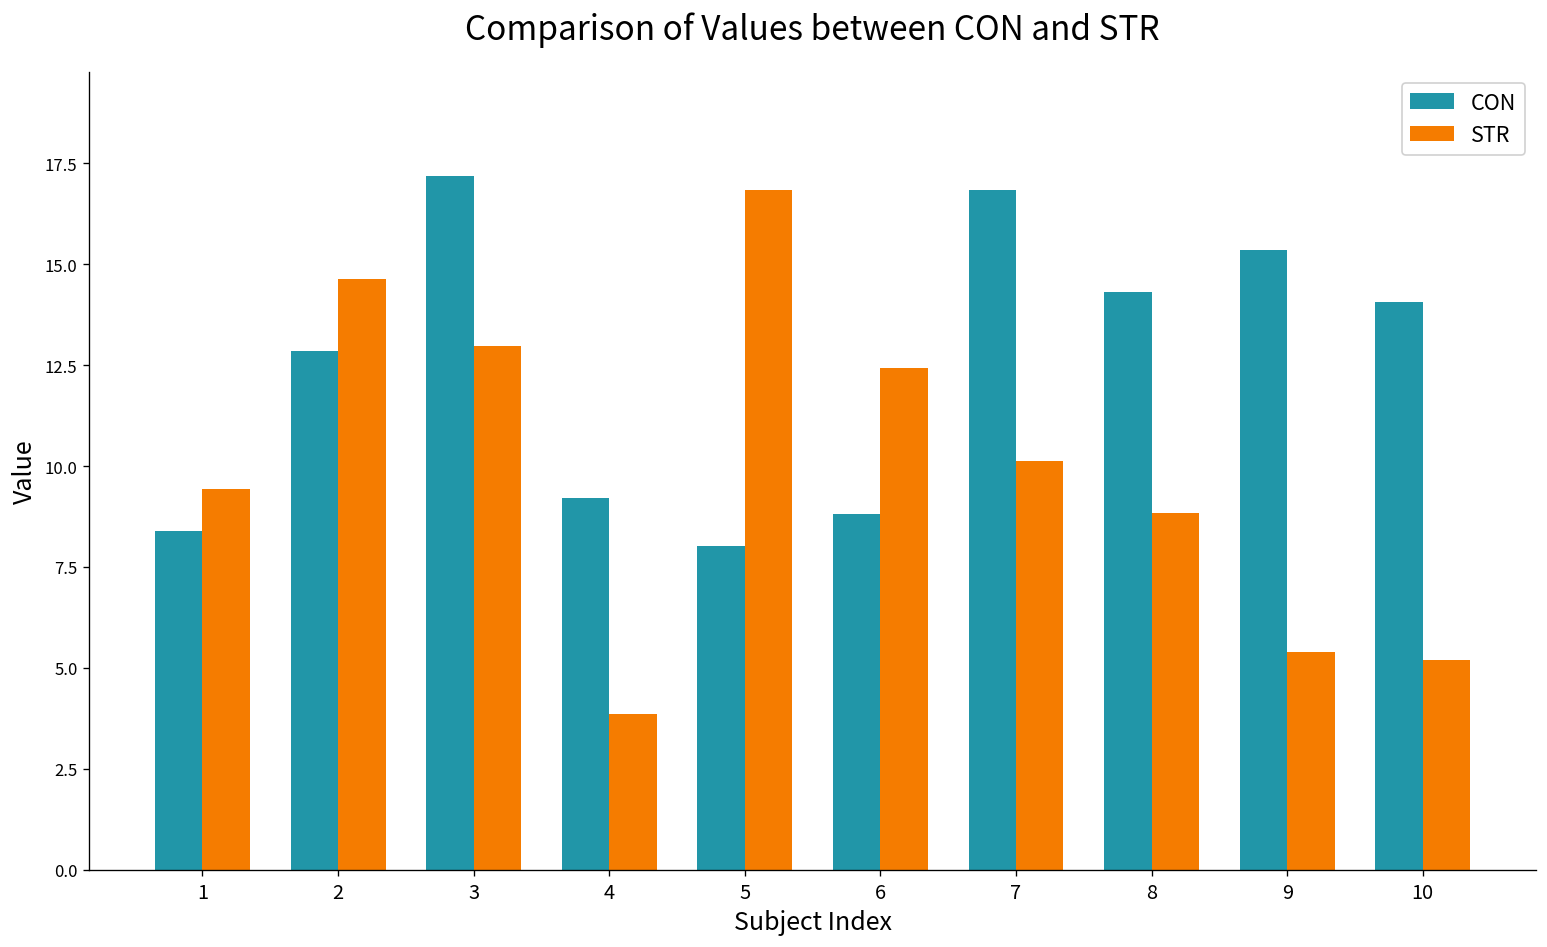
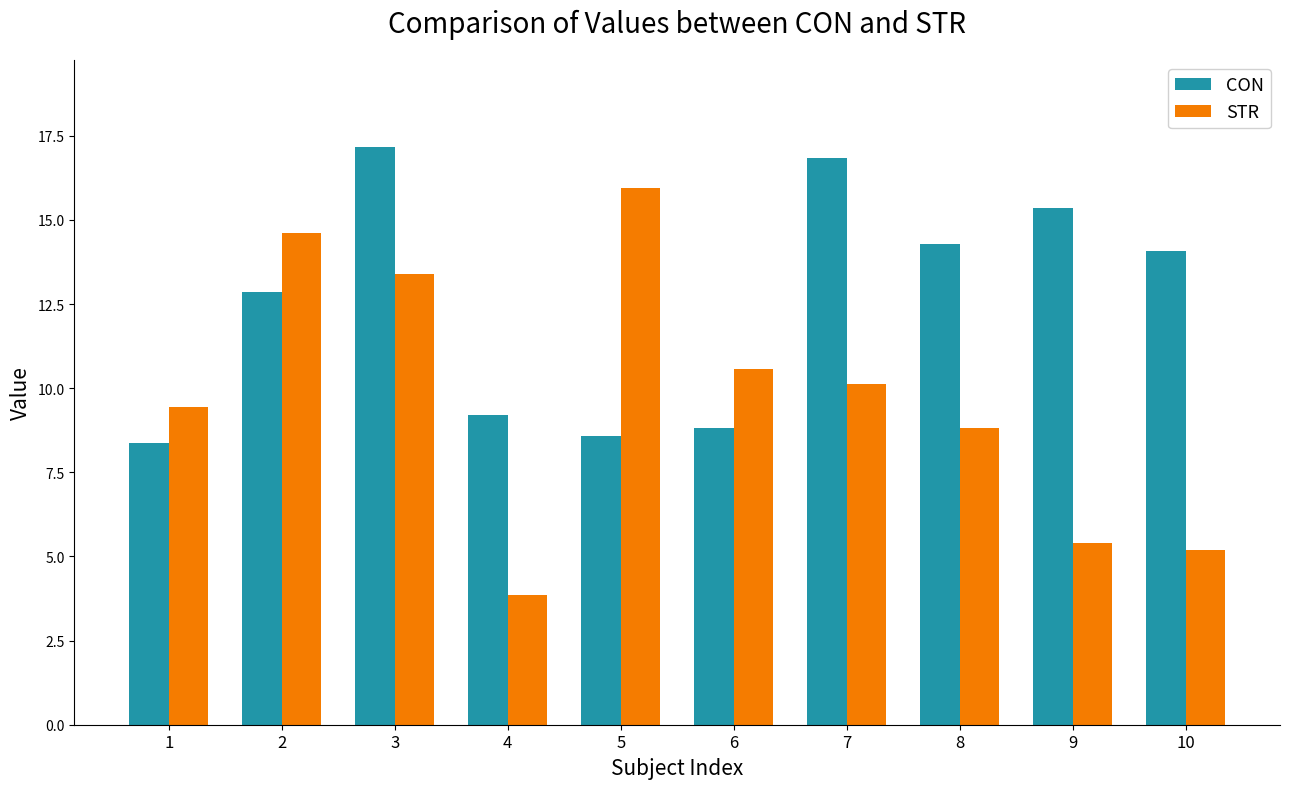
  {
    "CON": {
      "1": 8.4,
      "2": 12.9,
      "3": 17.2,
      "4": 9.2,
-     "5": 8.0,
+     "5": 8.6,
      "6": 8.8,
      "7": 16.8,
      "8": 14.3,
      "9": 15.3,
      "10": 14.1
    },
    "STR": {
      "1": 9.4,
      "2": 14.6,
-     "3": 13.0,
+     "3": 13.4,
      "4": 3.9,
-     "5": 16.8,
-     "6": 12.4,
+     "5": 15.9,
+     "6": 10.6,
      "7": 10.1,
      "8": 8.8,
      "9": 5.4,
      "10": 5.2
    }
  }
